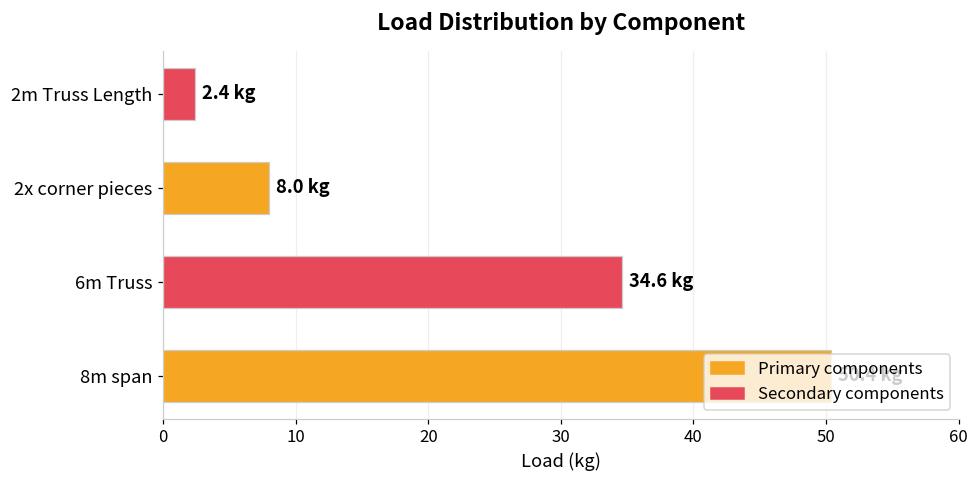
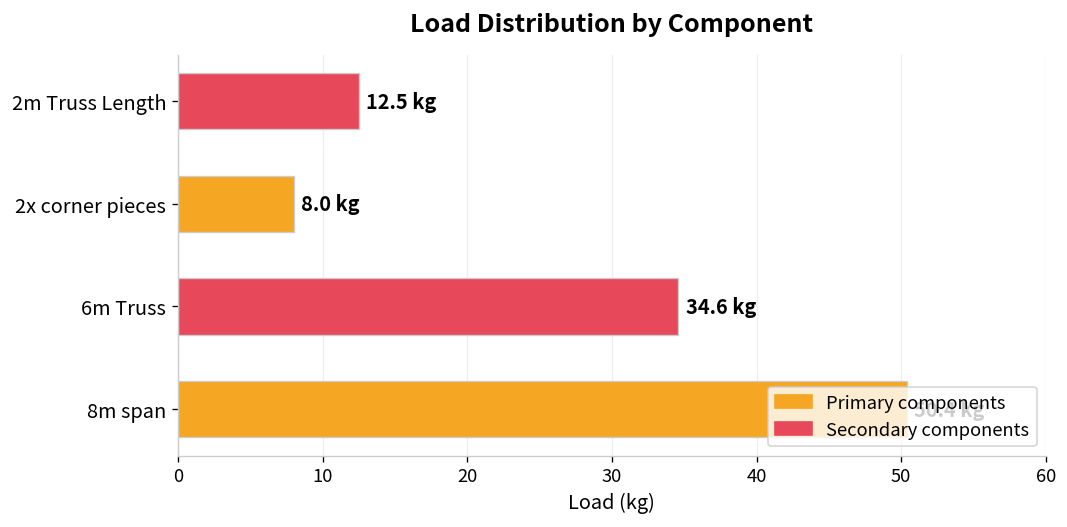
  {
-   "2m Truss Length": 2.4,
+   "2m Truss Length": 12.5,
    "2x corner pieces": 8.0,
    "6m Truss": 34.6
  }
